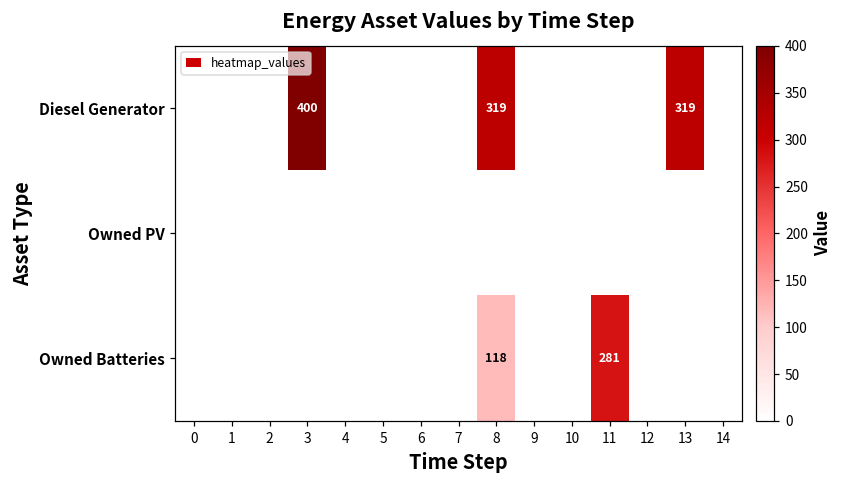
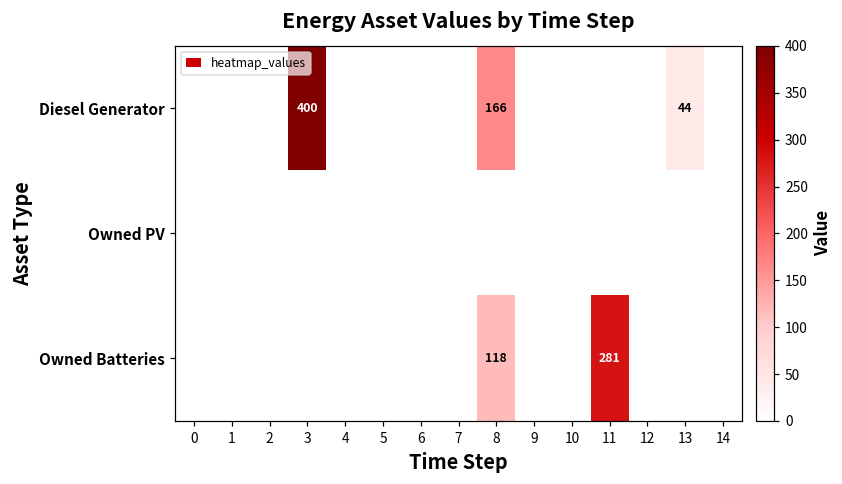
  {
    "Diesel Generator": {
      "3": 400,
-     "8": 319,
-     "13": 319
+     "8": 166,
+     "13": 44
    },
    "Owned Batteries": {
      "8": 118,
      "11": 281
    }
  }
